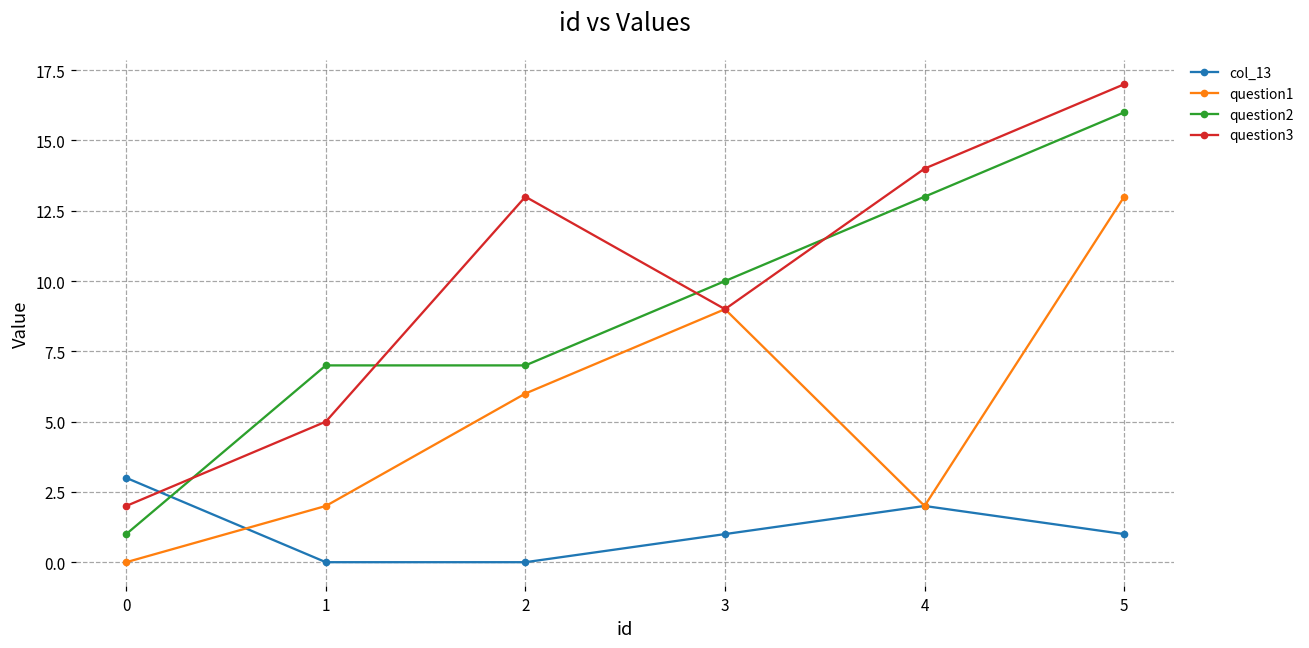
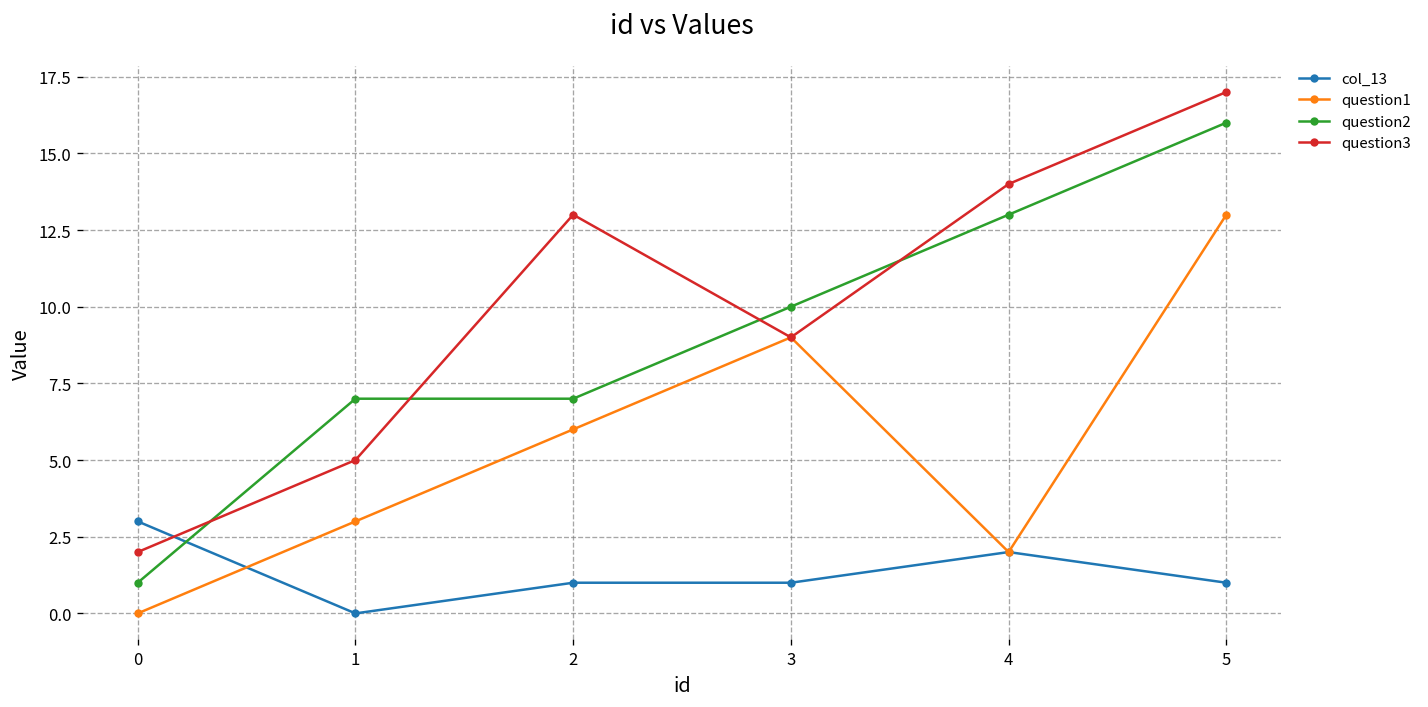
  {
    "col_13": {
      "0": 3,
      "1": 0,
-     "2": 0,
+     "2": 1,
      "3": 1,
      "5": 1
    },
    "question1": {
      "0": 0,
-     "1": 2,
+     "1": 3,
      "2": 6,
      "5": 13
    },
    "question2": {
      "0": 1,
      "1": 7,
      "2": 7,
      "3": 10,
      "4": 13,
      "5": 16
    },
    "question3": {
      "0": 2,
      "1": 5,
      "2": 13,
      "4": 14,
      "5": 17
    }
  }
